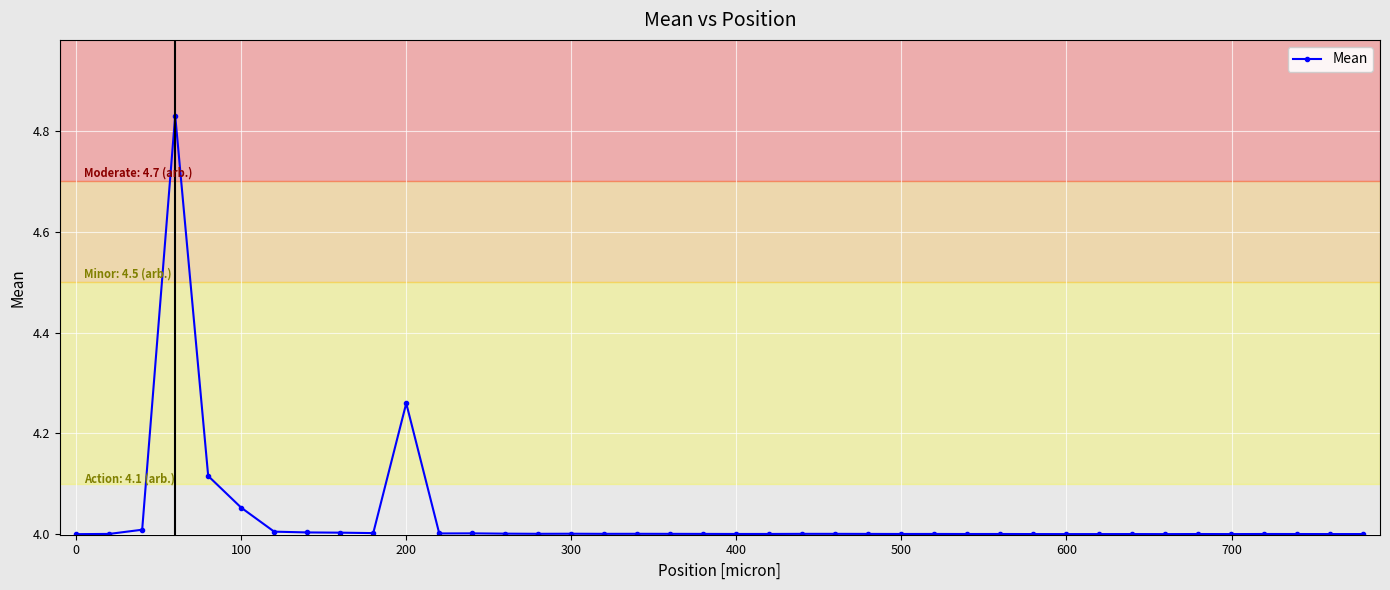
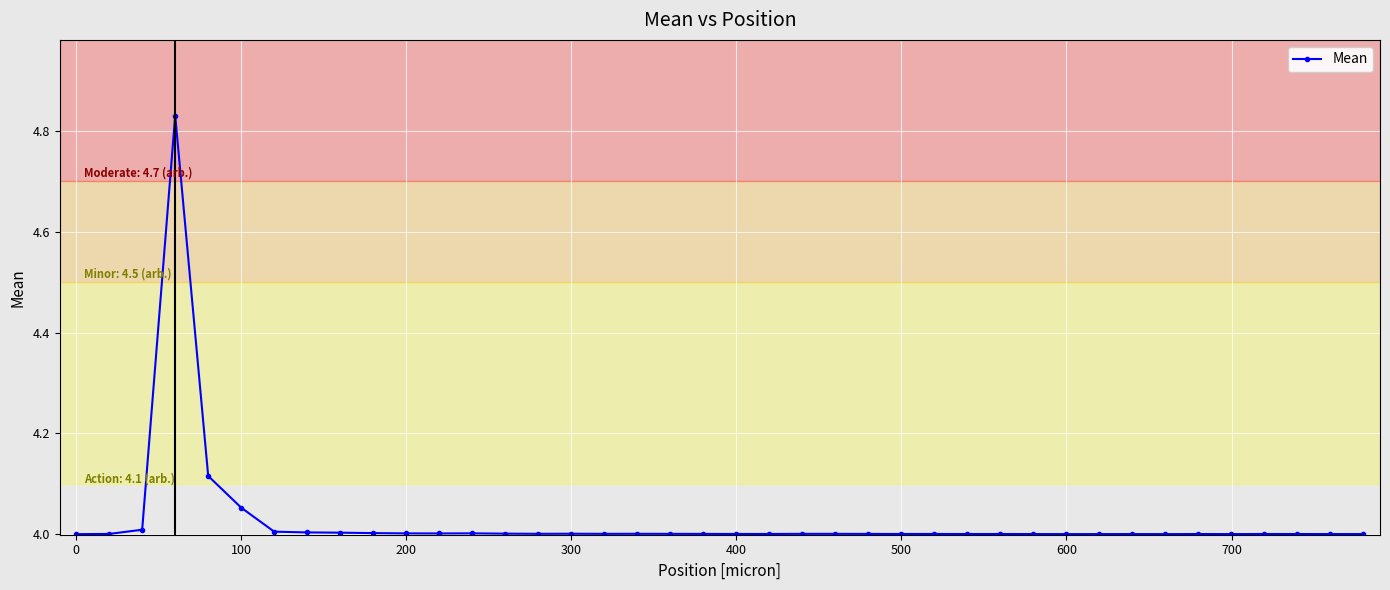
  {
    "0": 4.00,
    "100": 4.05,
-   "200": 4.26,
+   "200": 4.00,
    "300": 4.00,
    "400": 4.00,
    "500": 4.00,
    "600": 4.00,
    "700": 4.00
  }
